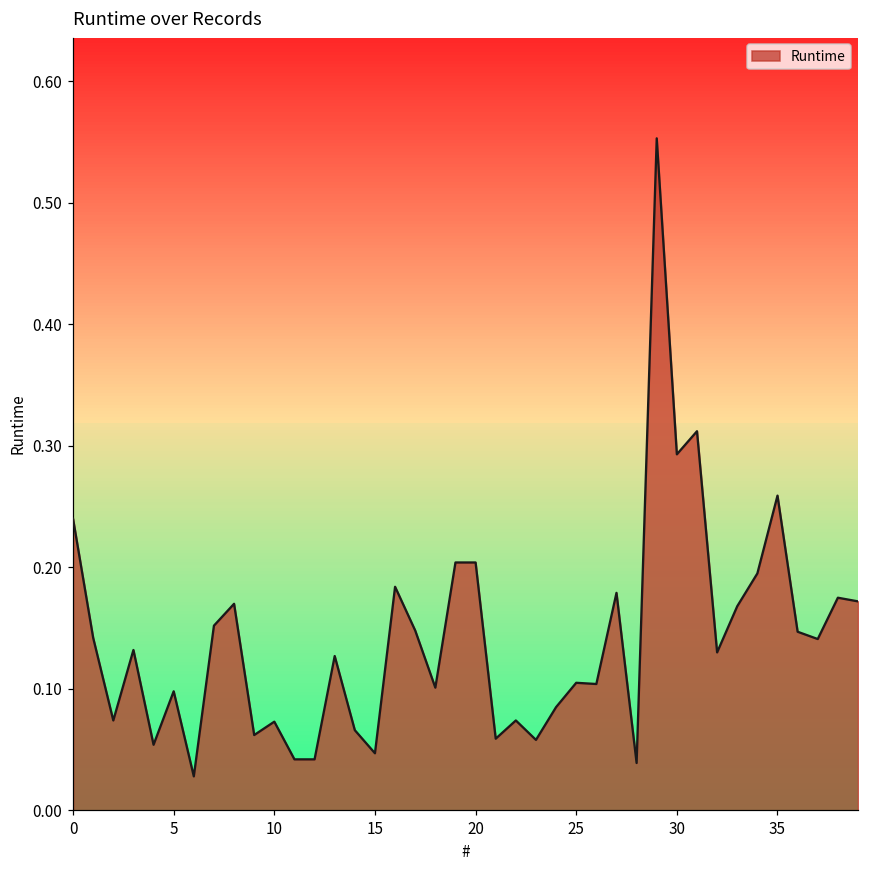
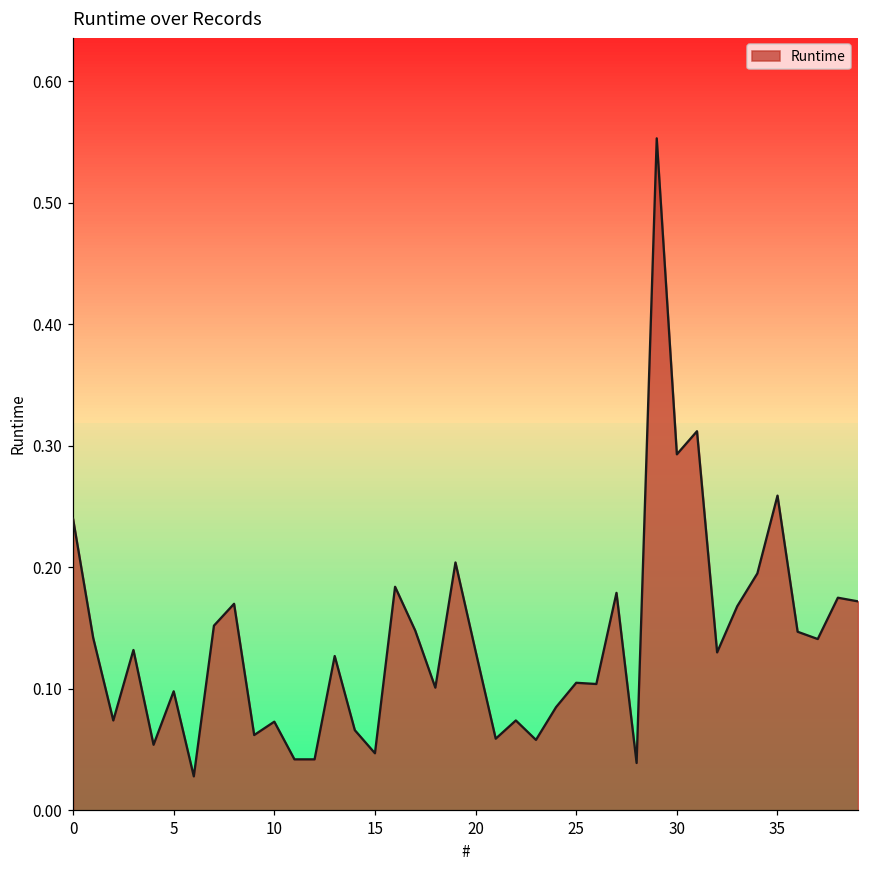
  {
    "0": 0.240,
    "5": 0.098,
    "10": 0.073,
    "15": 0.047,
-   "20": 0.204,
+   "20": 0.131,
    "25": 0.105,
    "30": 0.293,
    "35": 0.259
  }
